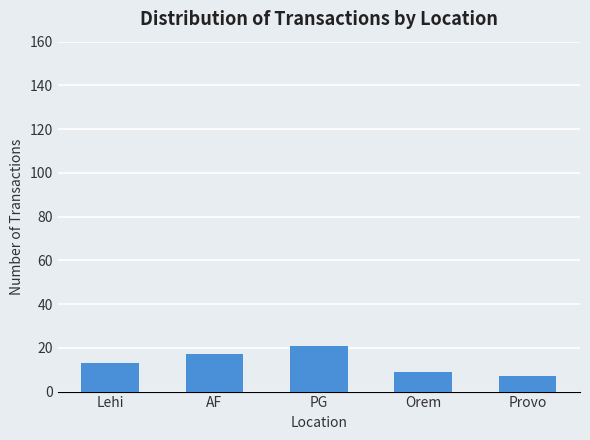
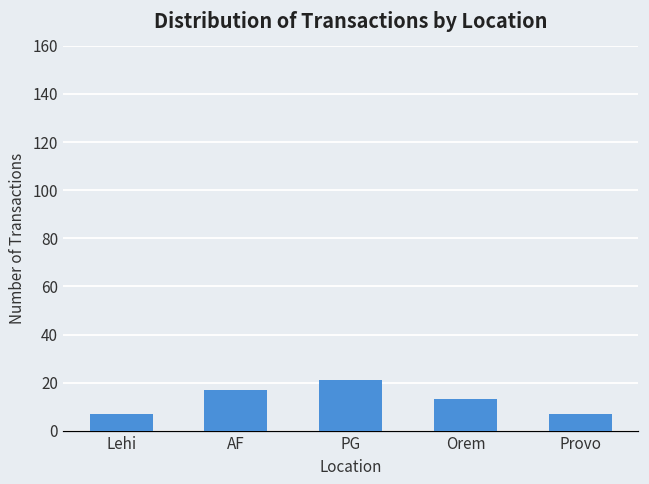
  {
-   "Lehi": 13,
+   "Lehi": 7,
    "AF": 17,
    "PG": 21,
-   "Orem": 9,
+   "Orem": 13,
    "Provo": 7
  }
